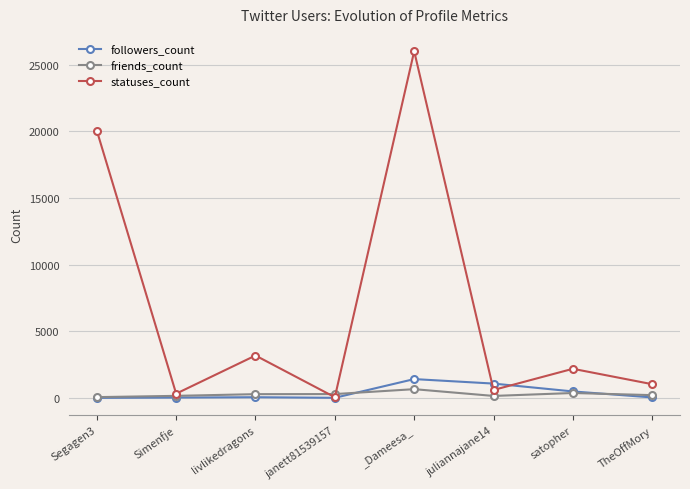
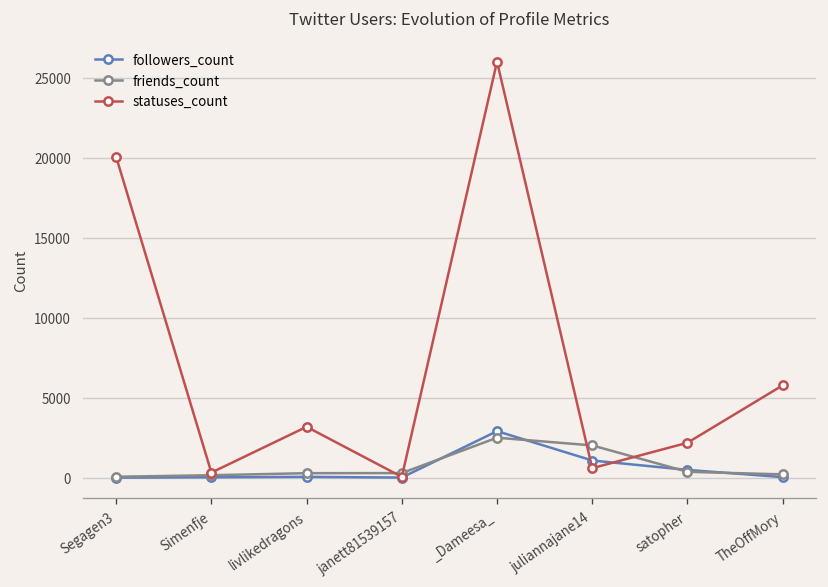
  {
    "followers_count": {
      "livlikedragons": 100,
-     "_Dameesa_": 1400,
+     "_Dameesa_": 2900,
      "juliannajane14": 1100
    },
    "friends_count": {
      "livlikedragons": 300,
      "janett81539157": 300,
-     "_Dameesa_": 700,
-     "juliannajane14": 100
+     "_Dameesa_": 2500,
+     "juliannajane14": 2000
    },
    "statuses_count": {
      "Segagen3": 20100,
      "livlikedragons": 3200,
      "_Dameesa_": 26000,
      "juliannajane14": 600,
      "satopher": 2200,
-     "TheOffMory": 1000
+     "TheOffMory": 5800
    }
  }
